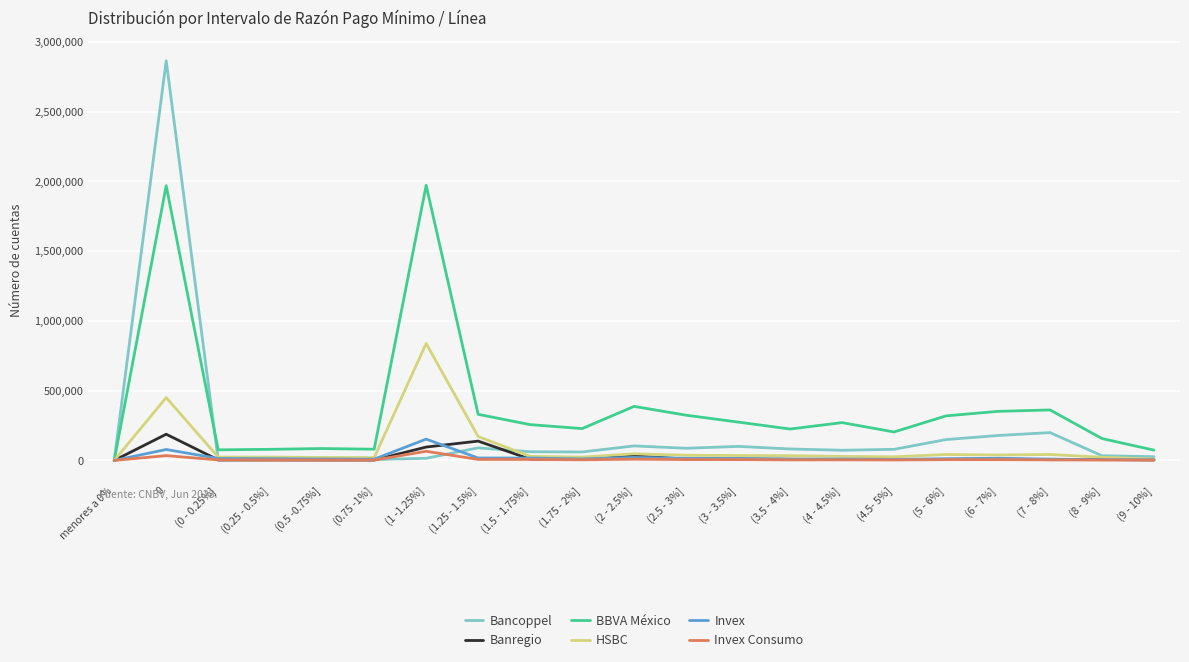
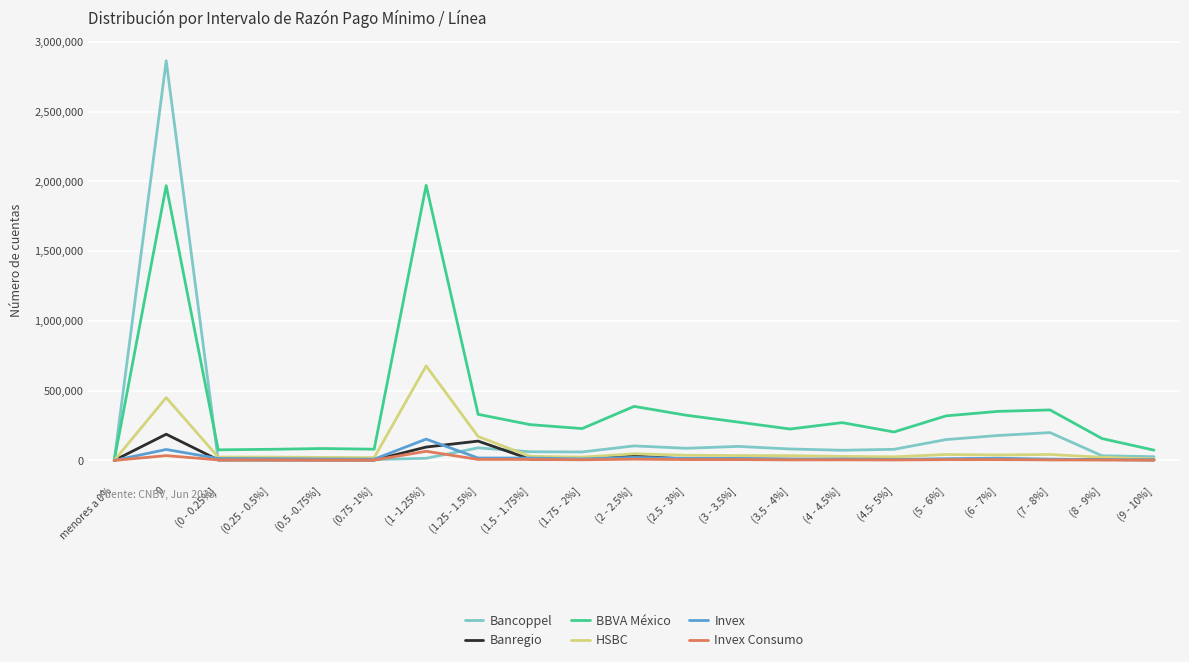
  {
    "Banregio": {
      "0": "190,000",
      "(1 -1.25%]": "100,000",
      "(1.25 - 1.5%]": "140,000"
    },
    "BBVA México": {
      "0": "1,970,000",
      "(0 - 0.25%]": "80,000",
      "(0.25 - 0.5%]": "80,000",
      "(0.5 -0.75%]": "90,000",
      "(0.75 -1%]": "80,000",
      "(1 -1.25%]": "1,970,000",
      "(1.25 - 1.5%]": "330,000",
      "(1.5 - 1.75%]": "260,000",
      "(1.75 - 2%]": "230,000",
      "(2 - 2.5%]": "390,000",
      "(2.5 - 3%]": "320,000",
      "(3 - 3.5%]": "270,000",
      "(3.5 - 4%]": "230,000",
      "(4 - 4.5%]": "270,000",
      "(4.5- 5%]": "200,000",
      "(5 - 6%]": "320,000",
      "(6 - 7%]": "350,000",
      "(7 - 8%]": "360,000",
      "(8 - 9%]": "160,000",
      "(9 - 10%]": "70,000"
    },
    "HSBC": {
      "0": "450,000",
-     "(1 -1.25%]": "840,000",
+     "(1 -1.25%]": "680,000",
      "(1.25 - 1.5%]": "170,000",
      "(2.5 - 3%]": "40,000",
      "(3 - 3.5%]": "40,000",
      "(3.5 - 4%]": "30,000",
      "(4.5- 5%]": "30,000",
      "(5 - 6%]": "40,000",
      "(6 - 7%]": "40,000",
      "(7 - 8%]": "40,000"
    },
    "Invex Consumo": {
      "0": "30,000",
      "(1 -1.25%]": "70,000"
    }
  }
